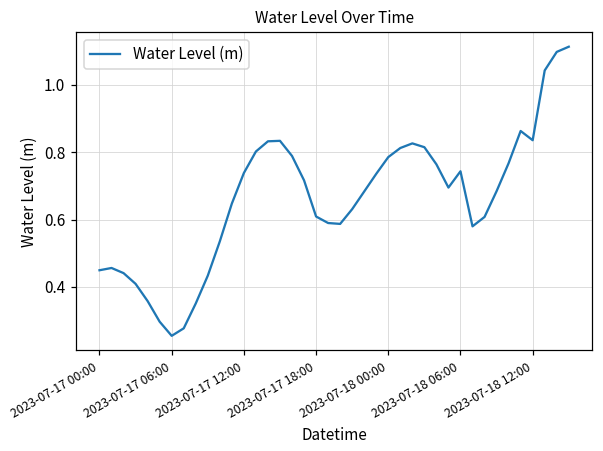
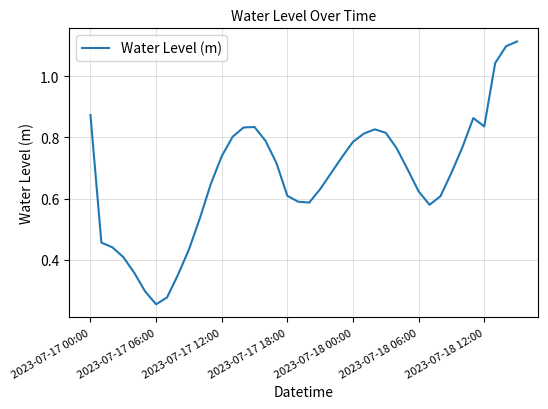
  {
-   "2023-07-17 00:00": 0.45,
+   "2023-07-17 00:00": 0.87,
    "2023-07-17 06:00": 0.26,
    "2023-07-17 12:00": 0.74,
    "2023-07-17 18:00": 0.61,
    "2023-07-18 00:00": 0.79,
-   "2023-07-18 06:00": 0.74,
+   "2023-07-18 06:00": 0.62,
    "2023-07-18 12:00": 0.84
  }
